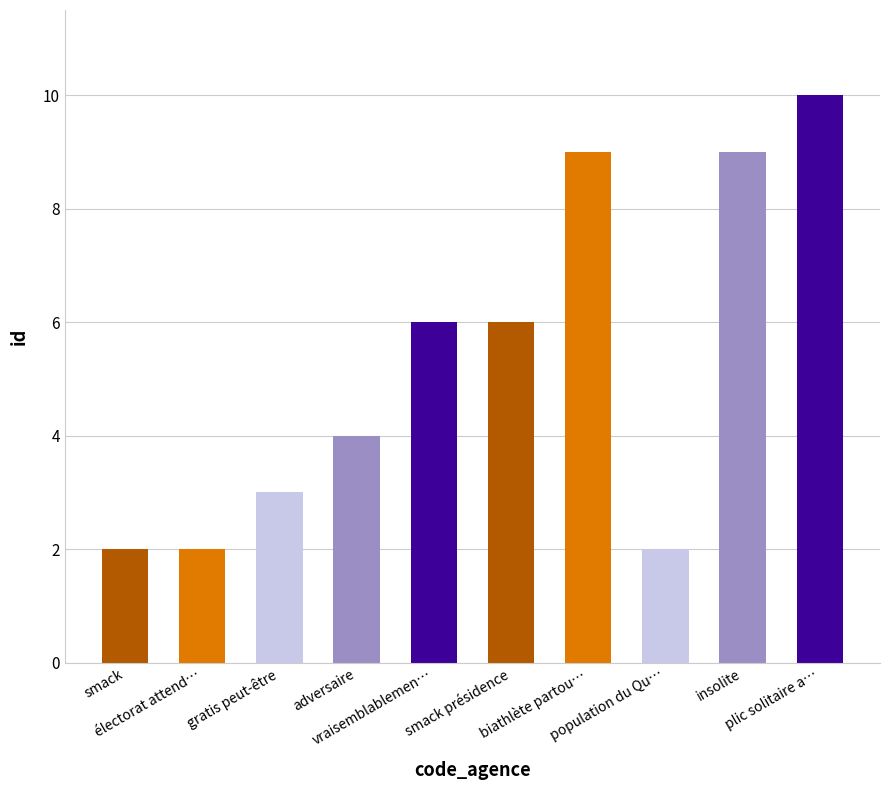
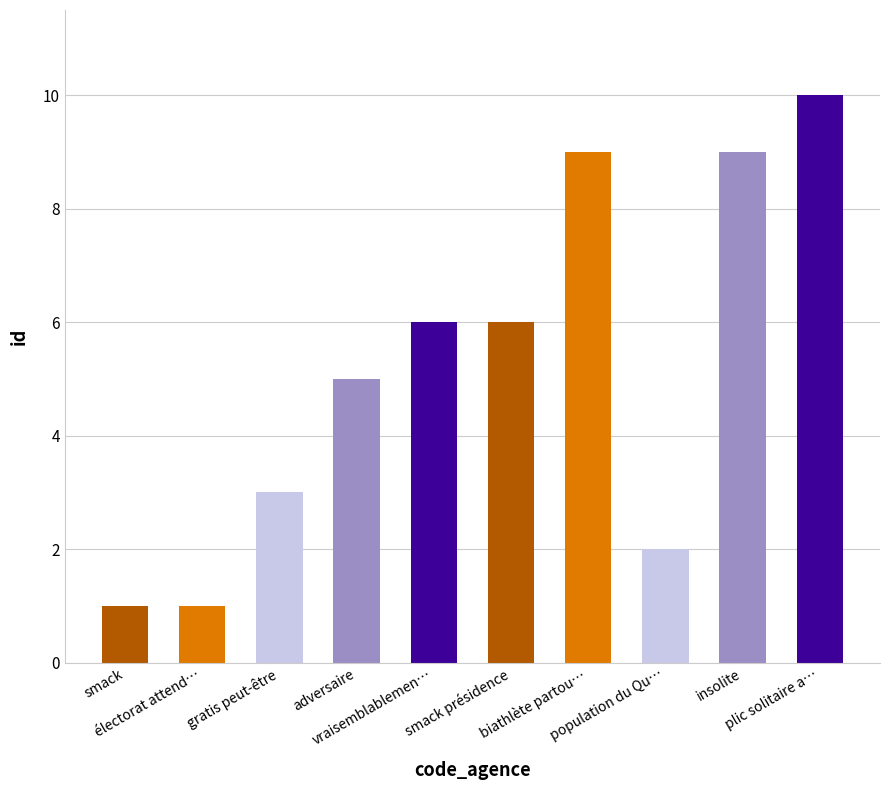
  {
-   "smack": 2,
-   "électorat attend…": 2,
+   "smack": 1,
+   "électorat attend…": 1,
    "gratis peut-être": 3,
-   "adversaire": 4,
+   "adversaire": 5,
    "vraisemblablemen…": 6,
    "smack présidence": 6,
    "biathlète partou…": 9,
    "population du Qu…": 2,
    "insolite": 9,
    "plic solitaire a…": 10
  }
